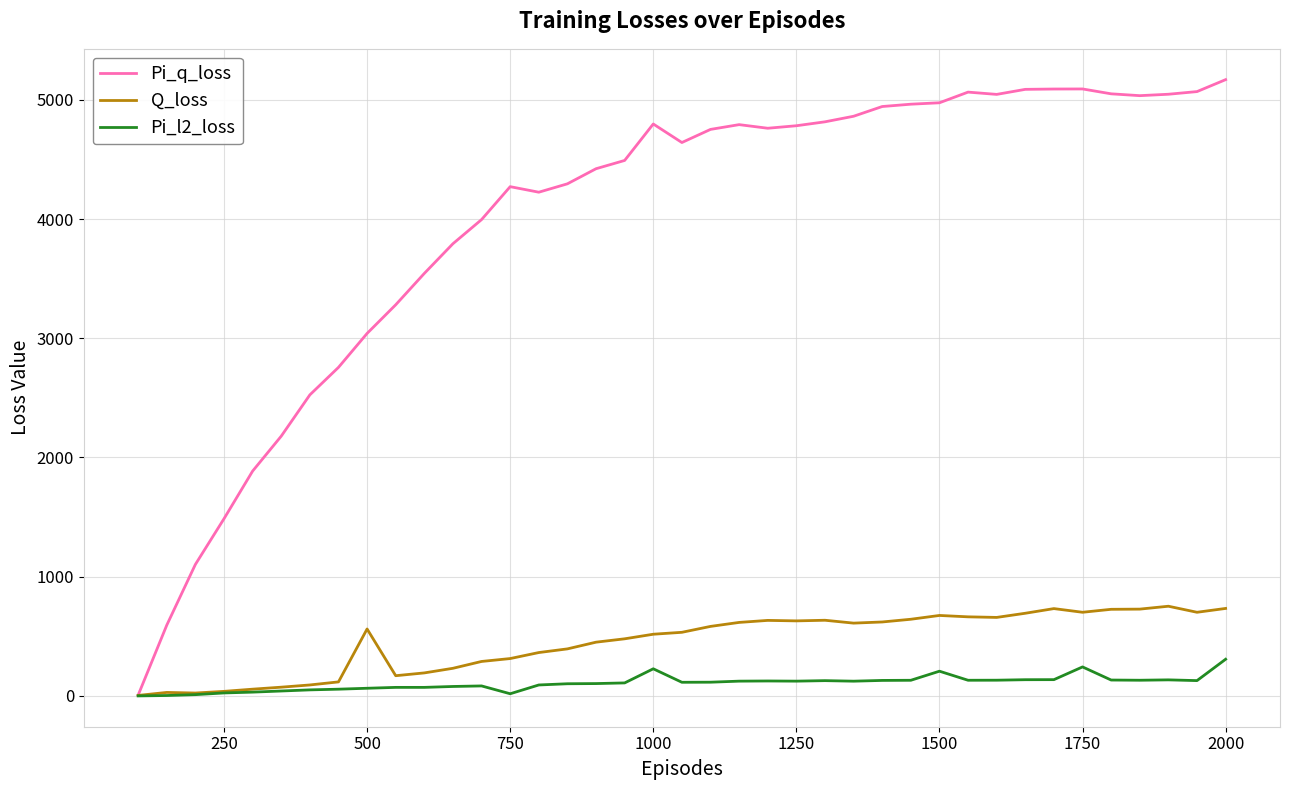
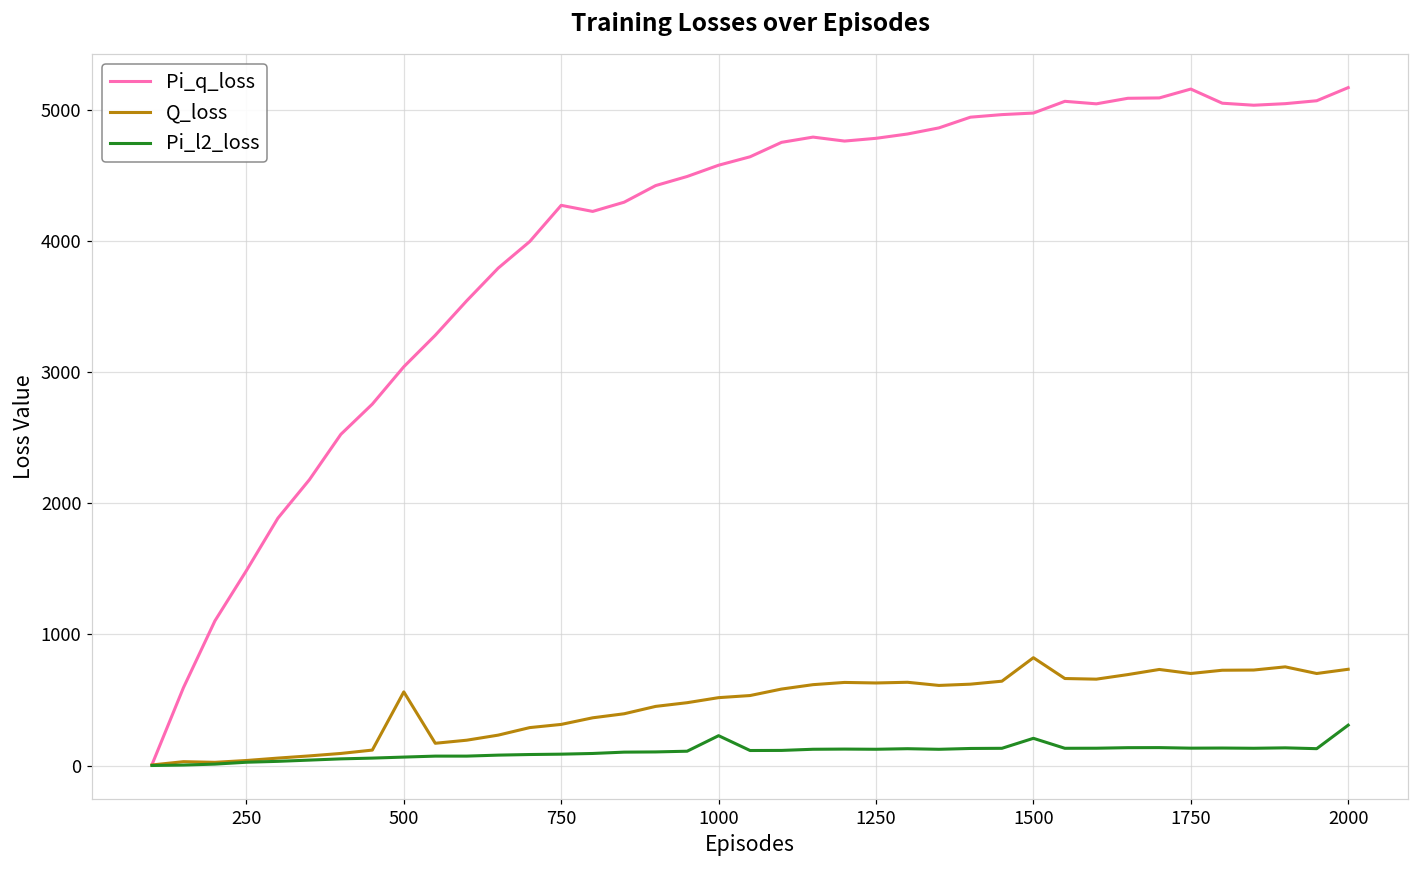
  {
    "Pi_q_loss": {
      "250": 1490,
      "500": 3040,
      "750": 4270,
-     "1000": 4800,
+     "1000": 4580,
      "1250": 4780,
      "1500": 4980,
-     "1750": 5090,
+     "1750": 5160,
      "2000": 5170
    },
    "Q_loss": {
      "500": 560,
      "750": 310,
      "1000": 520,
      "1250": 630,
-     "1500": 680,
+     "1500": 820,
      "1750": 700,
      "2000": 730
    },
    "Pi_l2_loss": {
      "500": 60,
-     "750": 20,
+     "750": 90,
      "1000": 230,
      "1250": 120,
      "1500": 210,
-     "1750": 240,
+     "1750": 130,
      "2000": 310
    }
  }
